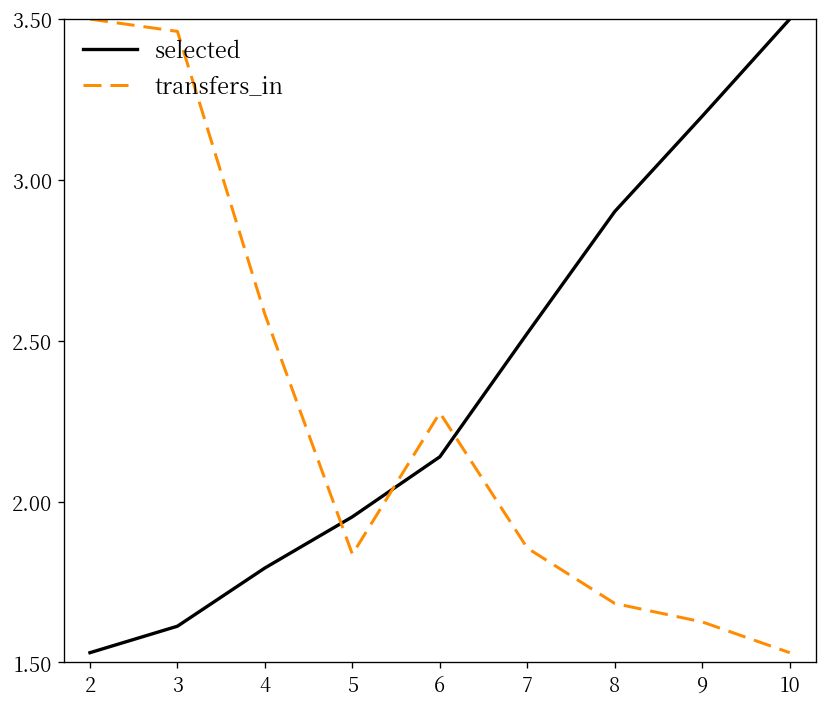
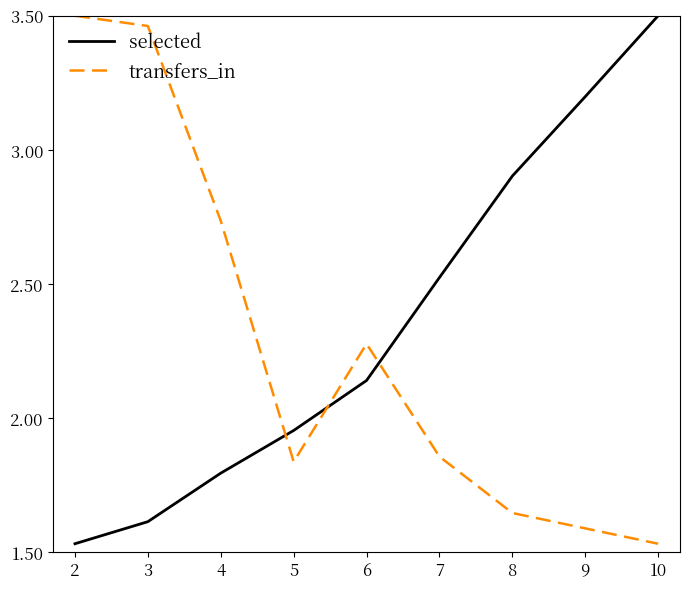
  {
    "selected": {
      "2": 1.53,
      "3": 1.61,
      "4": 1.79,
      "5": 1.95,
      "6": 2.14,
      "7": 2.52,
      "8": 2.90,
      "9": 3.20,
      "10": 3.50
    },
    "transfers_in": {
      "2": 3.50,
      "3": 3.46,
-     "4": 2.58,
+     "4": 2.73,
      "5": 1.84,
      "6": 2.28,
      "7": 1.86,
-     "8": 1.68,
-     "9": 1.63,
+     "8": 1.64,
+     "9": 1.59,
      "10": 1.53
    }
  }
